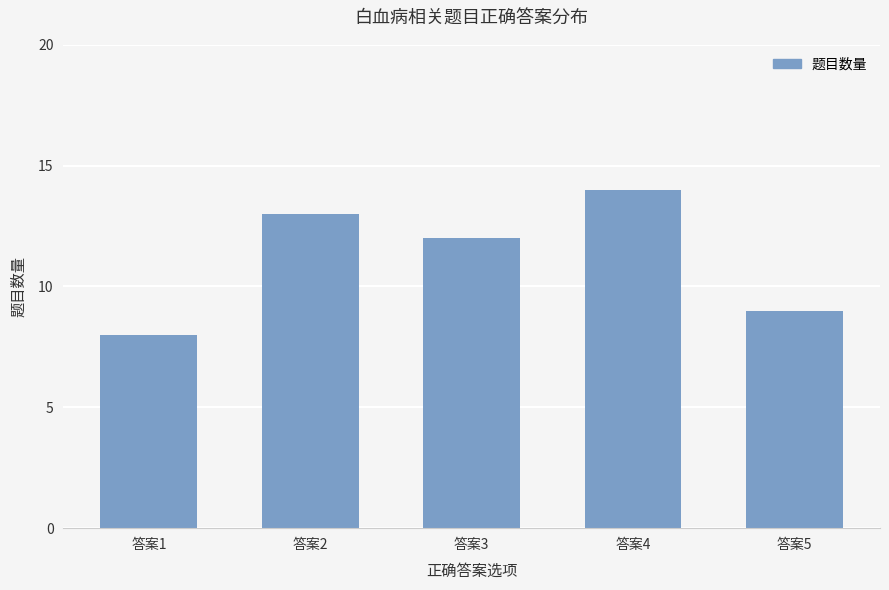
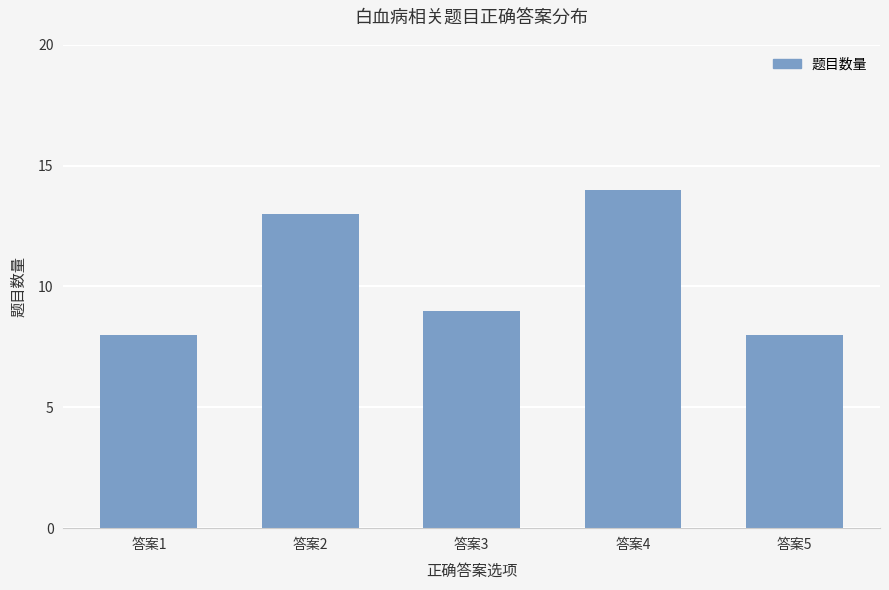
  {
    "答案1": 8,
    "答案2": 13,
-   "答案3": 12,
+   "答案3": 9,
    "答案4": 14,
-   "答案5": 9
+   "答案5": 8
  }
